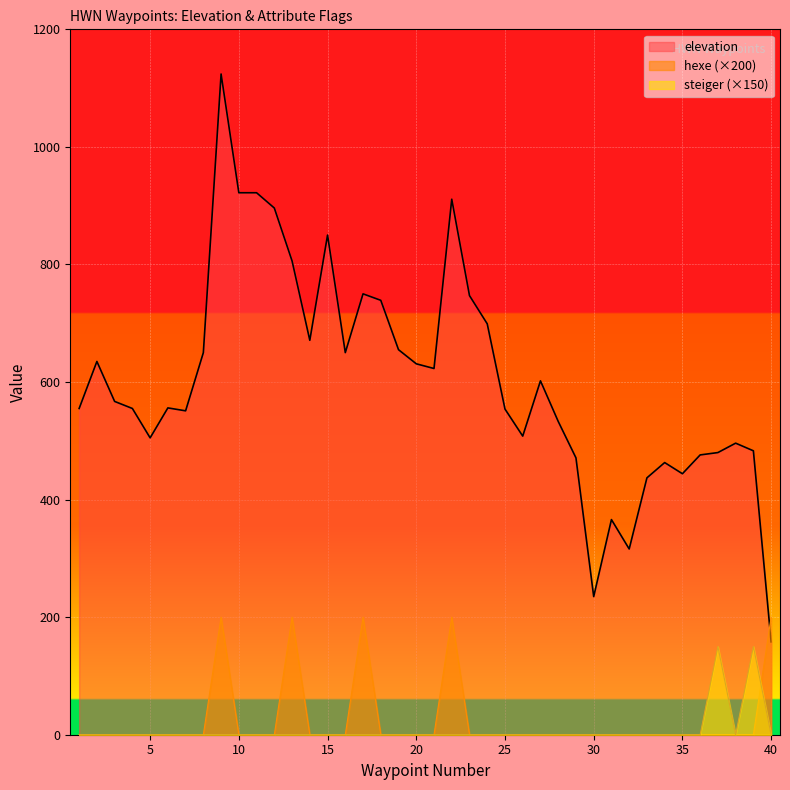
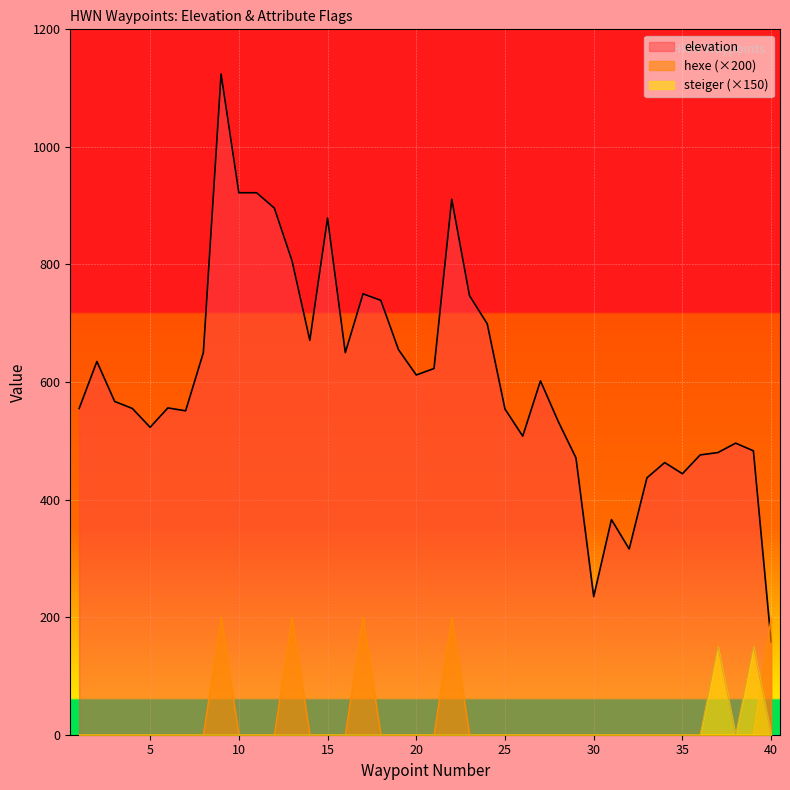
  {
    "elevation": {
-     "5": 510,
+     "5": 520,
      "10": 920,
-     "15": 850,
-     "20": 630,
+     "15": 880,
+     "20": 610,
      "25": 550,
      "30": 240,
      "35": 440,
      "40": 160
    },
    "hexe (×200)": {
      "40": 200
    },
    "steiger (×150)": {
      "40": 0
    }
  }
